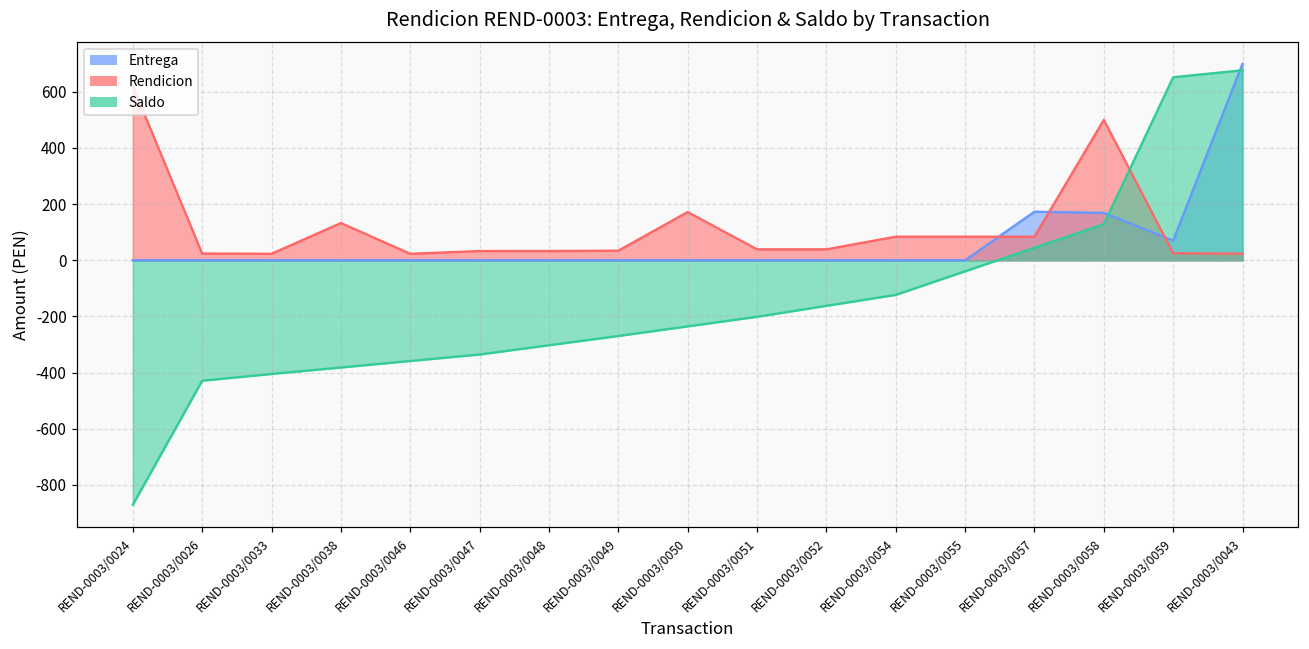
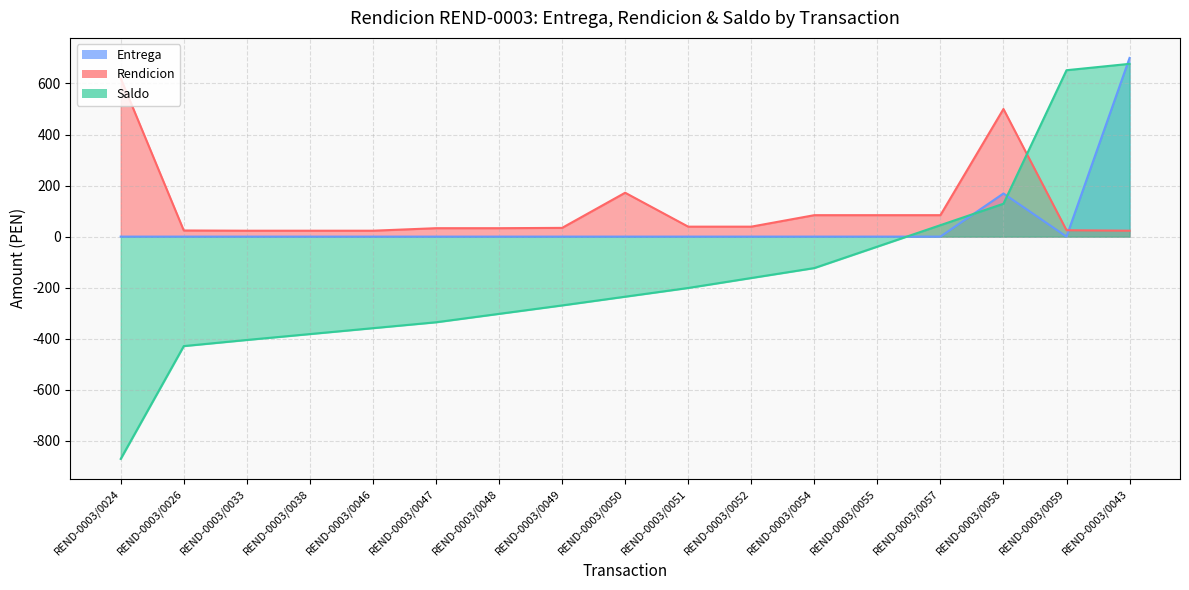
  {
    "Entrega": {
-     "REND-0003/0057": 170,
+     "REND-0003/0057": 0,
      "REND-0003/0058": 170,
-     "REND-0003/0059": 70,
+     "REND-0003/0059": 0,
      "REND-0003/0043": 700
    },
    "Rendicion": {
      "REND-0003/0026": 20,
      "REND-0003/0033": 20,
-     "REND-0003/0038": 130,
+     "REND-0003/0038": 20,
      "REND-0003/0046": 20,
      "REND-0003/0047": 30,
      "REND-0003/0048": 30,
      "REND-0003/0049": 30,
      "REND-0003/0050": 170,
      "REND-0003/0051": 40,
      "REND-0003/0052": 40,
      "REND-0003/0054": 80,
      "REND-0003/0055": 80,
      "REND-0003/0057": 80,
      "REND-0003/0058": 500,
      "REND-0003/0059": 30,
      "REND-0003/0043": 20
    }
  }
